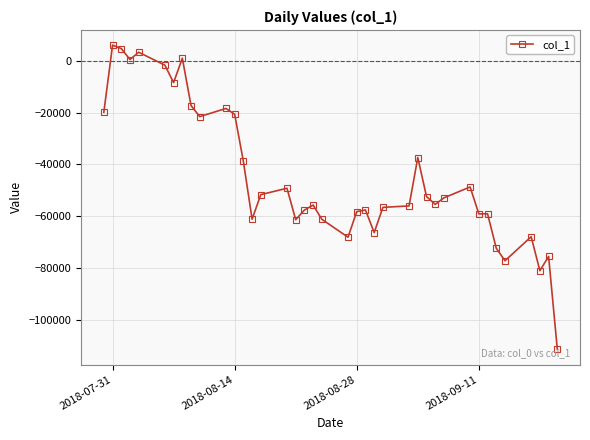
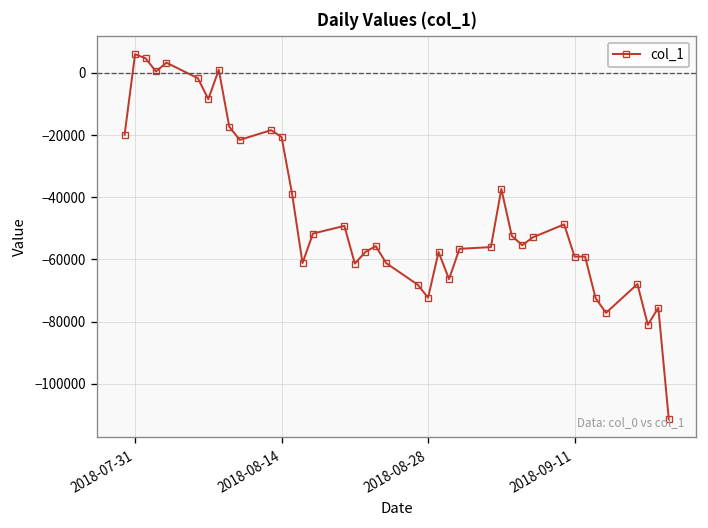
  {
    "2018-07-31": 6000,
    "2018-08-14": -21000,
-   "2018-08-28": -58000,
+   "2018-08-28": -72000,
    "2018-09-11": -59000
  }
